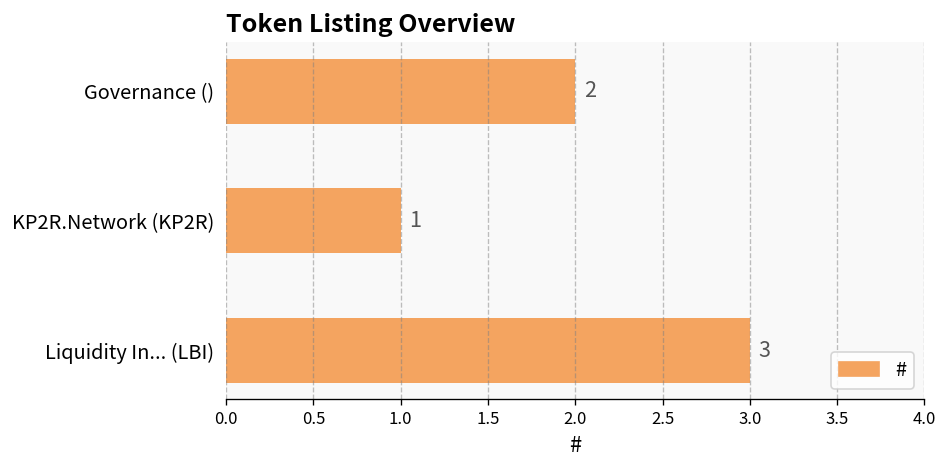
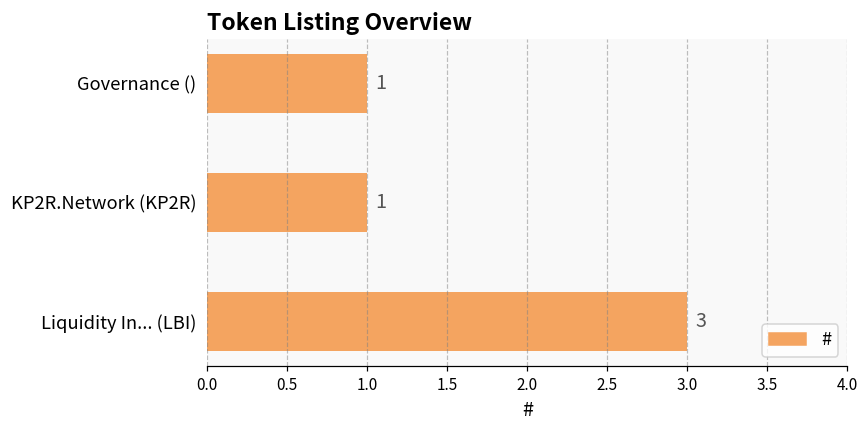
  {
-   "Governance ()": 2,
+   "Governance ()": 1,
    "KP2R.Network (KP2R)": 1,
    "Liquidity In... (LBI)": 3
  }
